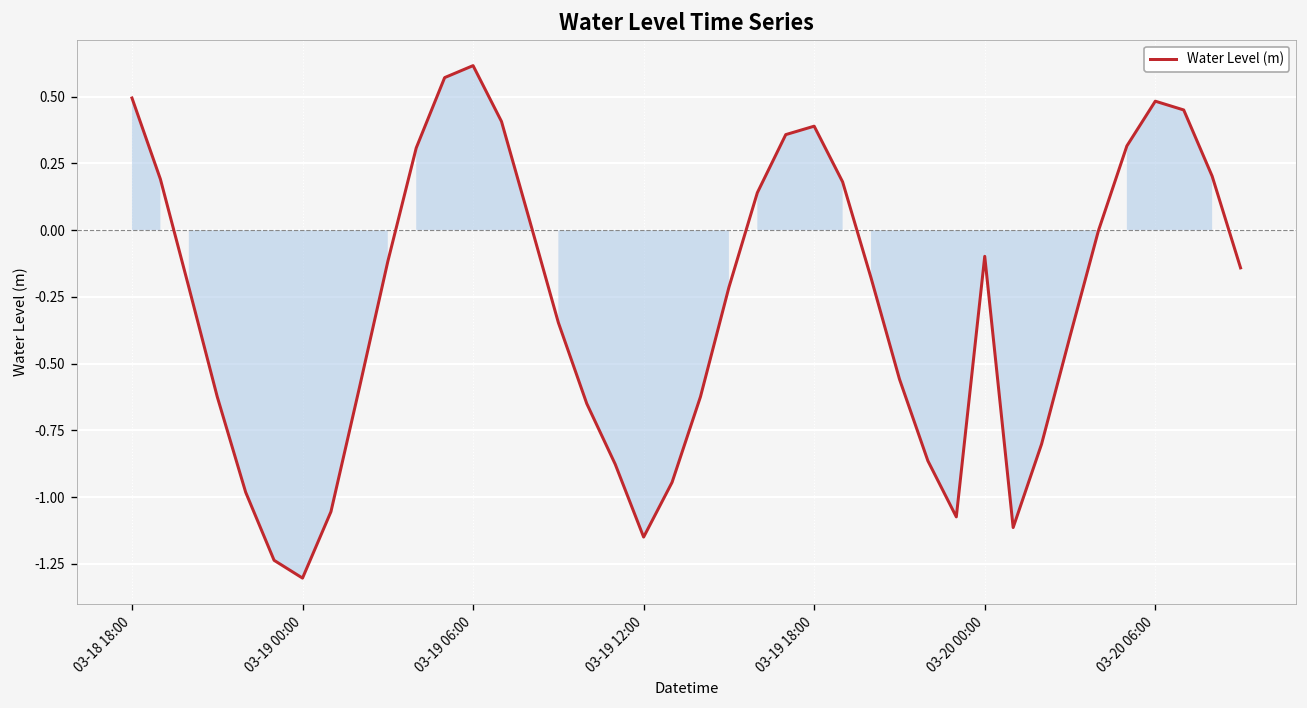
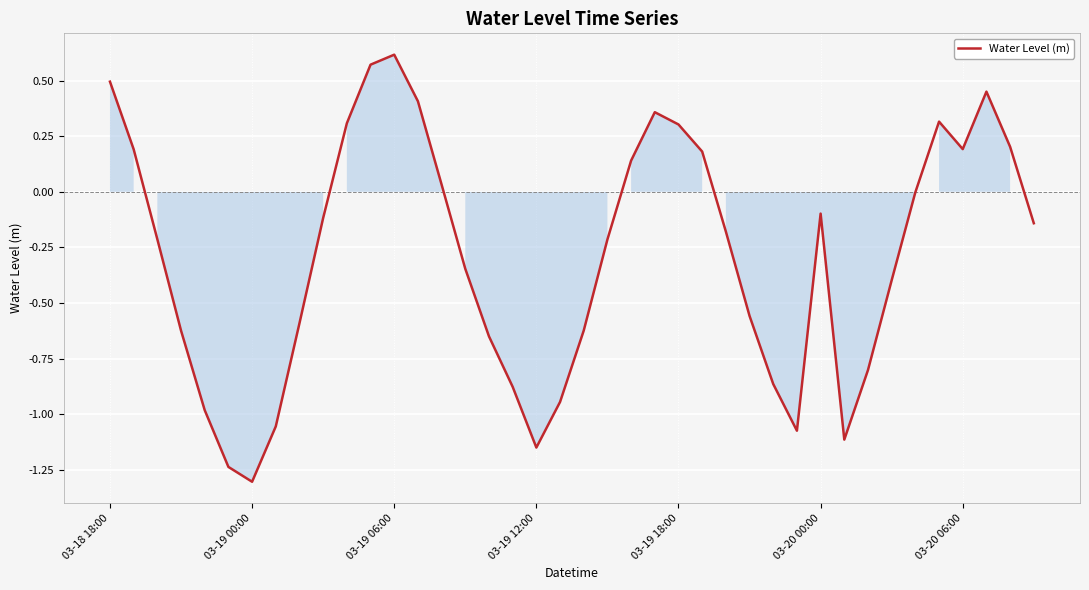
  {
    "03-18 18:00": 0.50,
    "03-19 00:00": -1.30,
    "03-19 06:00": 0.62,
    "03-19 12:00": -1.15,
-   "03-19 18:00": 0.39,
+   "03-19 18:00": 0.30,
    "03-20 00:00": -0.10,
-   "03-20 06:00": 0.48
+   "03-20 06:00": 0.19
  }
